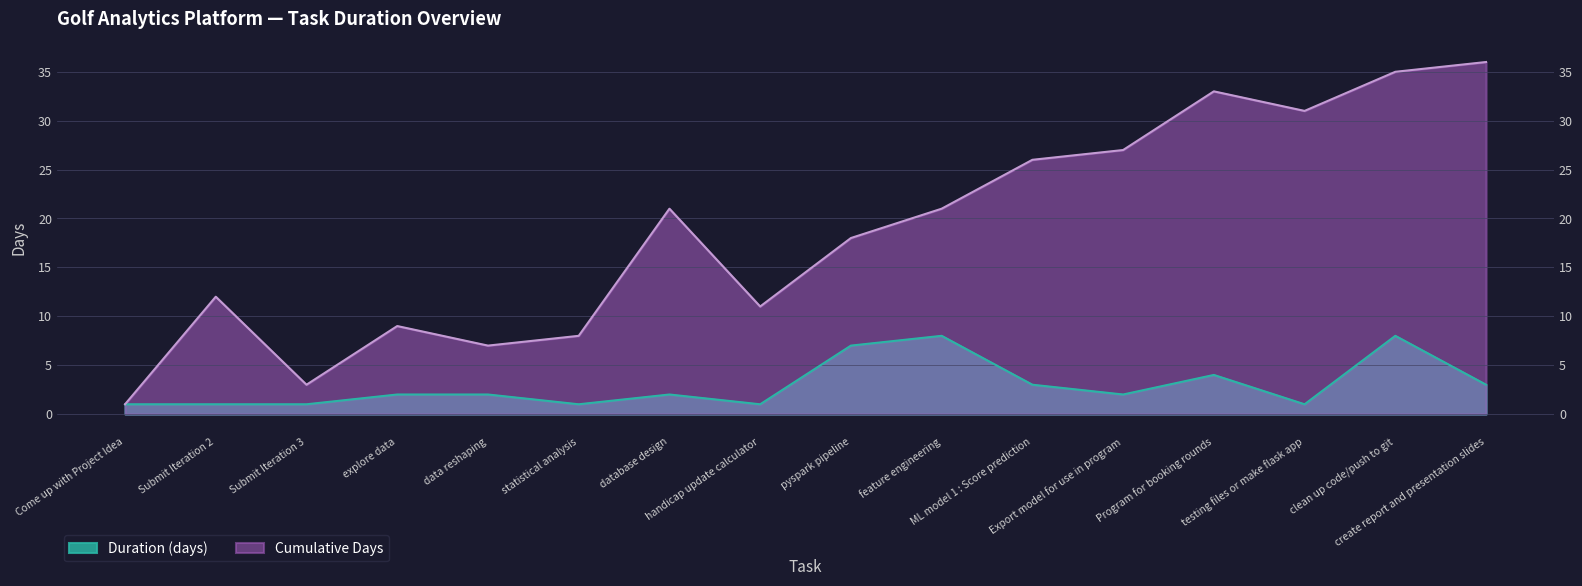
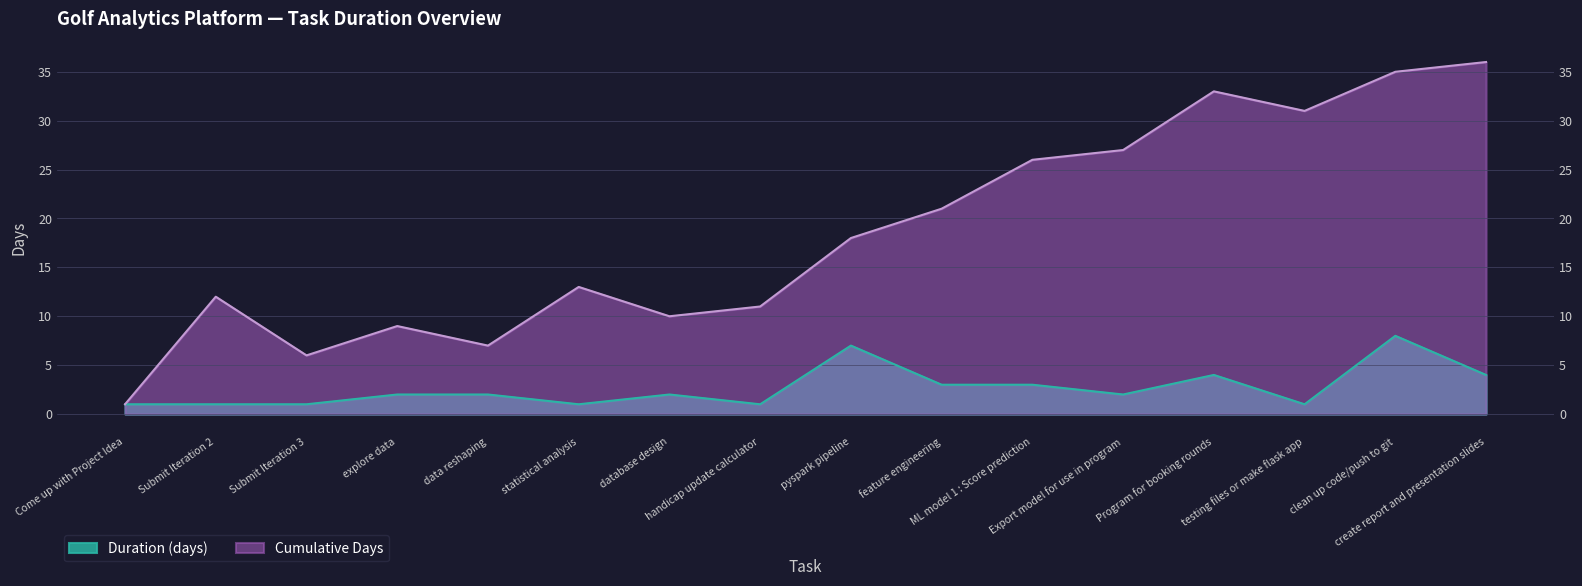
  {
    "Duration (days)": {
      "Submit Iteration 2": 1,
      "Submit Iteration 3": 1,
      "explore data": 2,
      "data reshaping": 2,
      "statistical analysis": 1,
      "database design": 2,
      "handicap update calculator": 1,
      "pyspark pipeline": 7,
-     "feature engineering": 8,
+     "feature engineering": 3,
      "ML model 1 : Score prediction": 3,
      "Export model for use in program": 2,
      "Program for booking rounds": 4,
      "testing files or make flask app": 1,
      "clean up code/push to git": 8,
-     "create report and presentation slides": 3
+     "create report and presentation slides": 4
    },
    "Cumulative Days": {
      "Submit Iteration 2": 12,
-     "Submit Iteration 3": 3,
+     "Submit Iteration 3": 6,
      "explore data": 9,
      "data reshaping": 7,
-     "statistical analysis": 8,
-     "database design": 21,
+     "statistical analysis": 13,
+     "database design": 10,
      "handicap update calculator": 11,
      "pyspark pipeline": 18,
      "feature engineering": 21,
      "ML model 1 : Score prediction": 26,
      "Export model for use in program": 27,
      "Program for booking rounds": 33,
      "testing files or make flask app": 31,
      "clean up code/push to git": 35,
      "create report and presentation slides": 36
    }
  }
